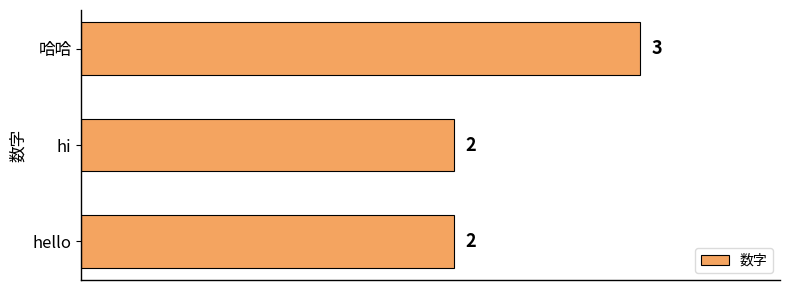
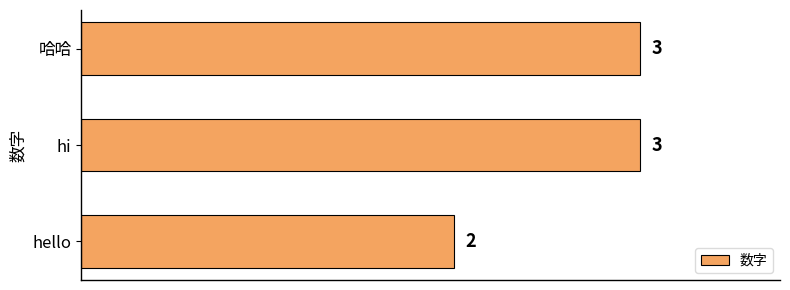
  {
    "哈哈": 3,
-   "hi": 2,
+   "hi": 3,
    "hello": 2
  }
